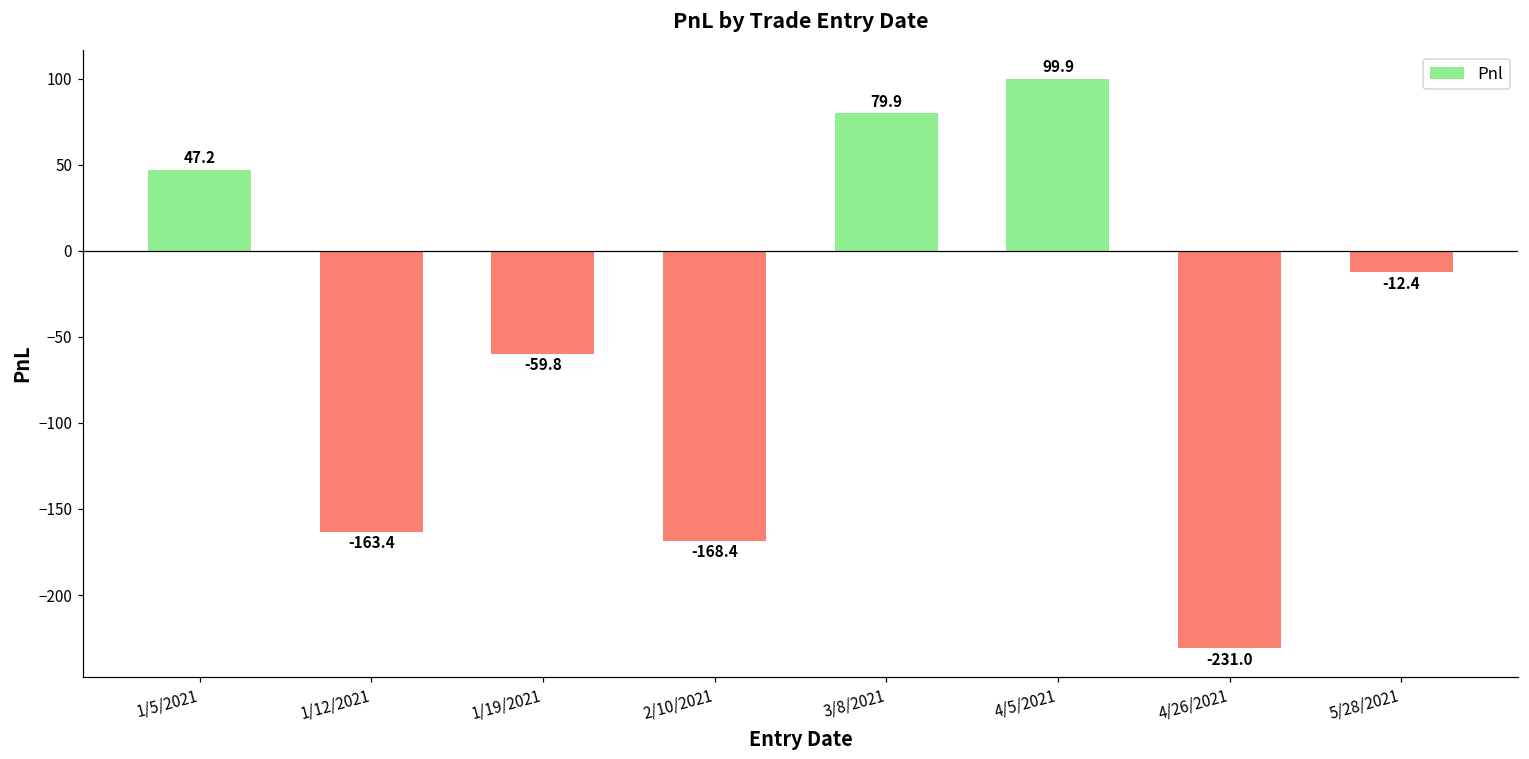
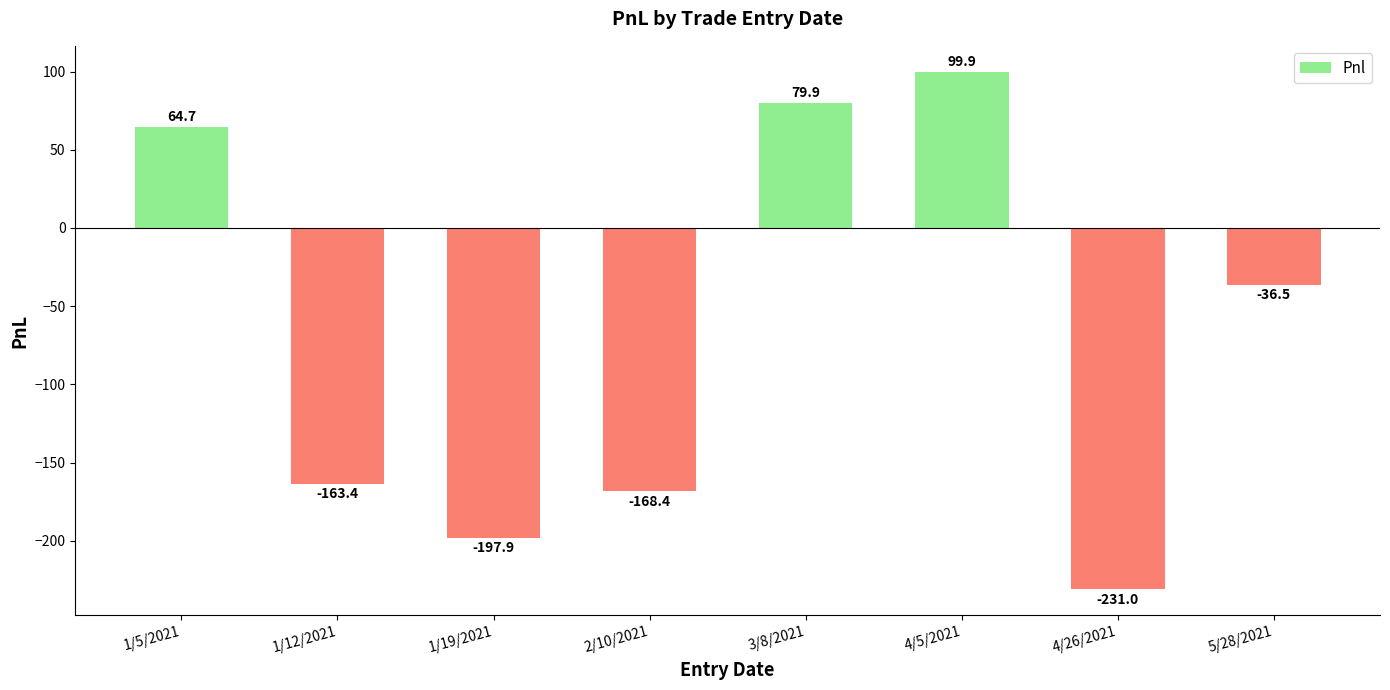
  {
-   "1/5/2021": 47.2,
+   "1/5/2021": 64.7,
    "1/12/2021": -163.4,
-   "1/19/2021": -59.8,
+   "1/19/2021": -197.9,
    "2/10/2021": -168.4,
    "3/8/2021": 79.9,
    "4/5/2021": 99.9,
    "4/26/2021": -231.0,
-   "5/28/2021": -12.4
+   "5/28/2021": -36.5
  }
